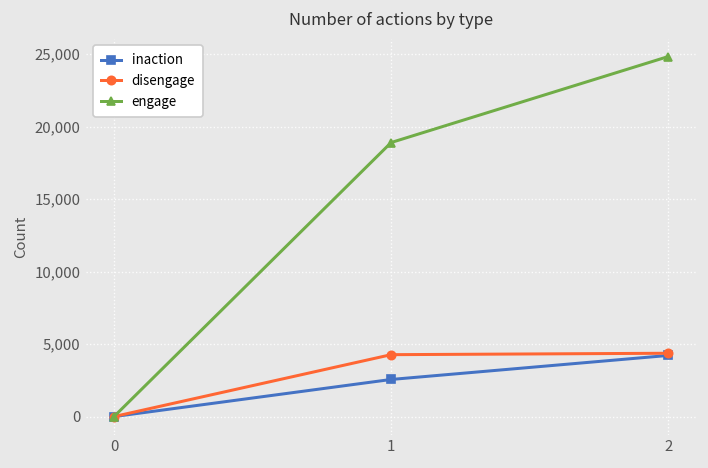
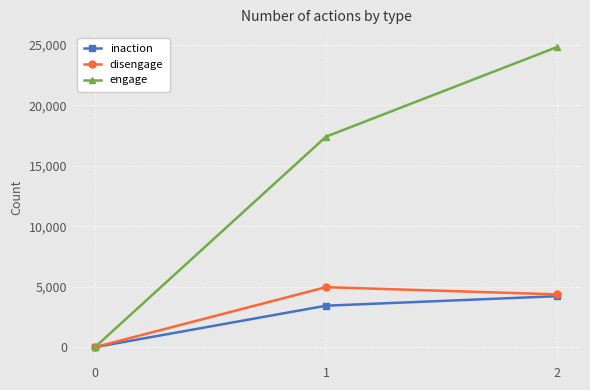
  {
    "inaction": {
-     "1": "2,600"
+     "1": "3,400"
    },
    "disengage": {
-     "1": "4,300"
+     "1": "5,000"
    },
    "engage": {
-     "1": "18,900",
+     "1": "17,400",
      "2": "24,800"
    }
  }
